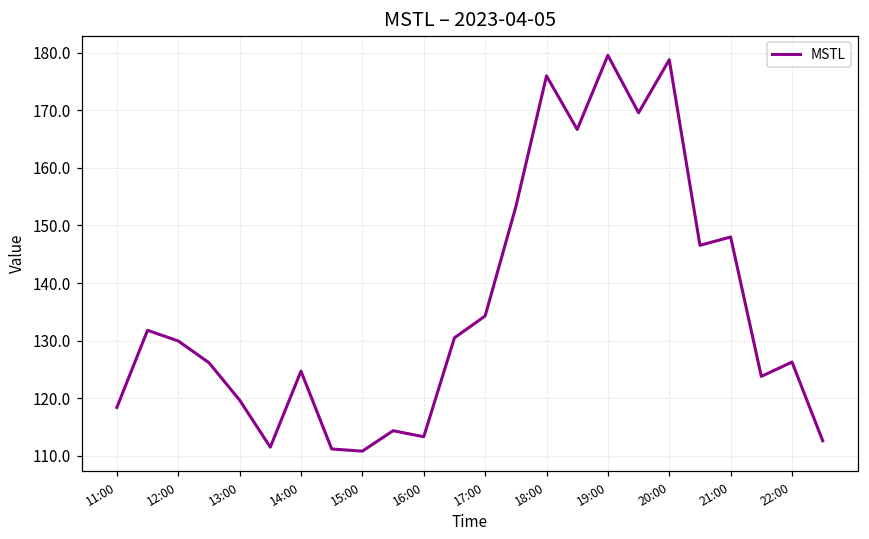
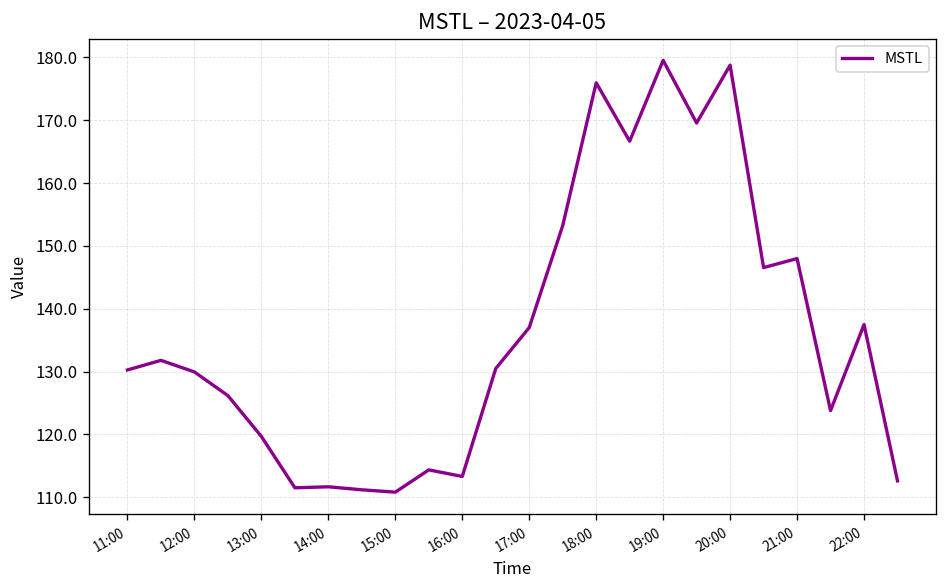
  {
-   "11:00": 118,
+   "11:00": 130,
    "12:00": 130,
    "13:00": 120,
-   "14:00": 125,
+   "14:00": 112,
    "15:00": 111,
    "16:00": 113,
-   "17:00": 134,
+   "17:00": 137,
    "18:00": 176,
    "19:00": 180,
    "20:00": 179,
    "21:00": 148,
-   "22:00": 126
+   "22:00": 137
  }
